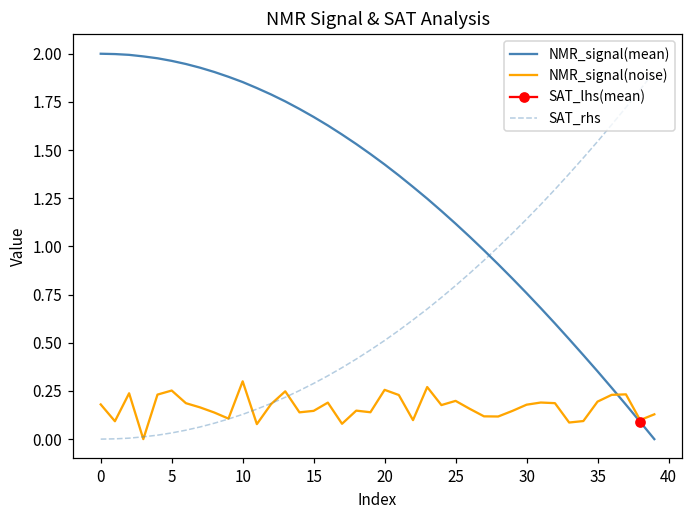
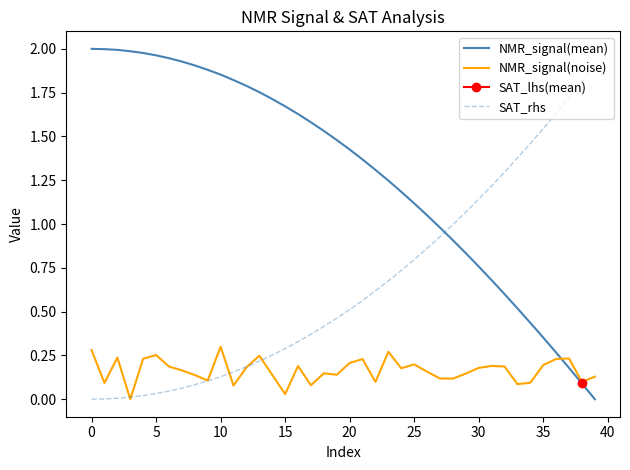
  {
    "NMR_signal(noise)": {
-     "0": 0.18,
+     "0": 0.28,
      "5": 0.25,
      "10": 0.30,
-     "15": 0.15,
-     "20": 0.26,
+     "15": 0.03,
+     "20": 0.21,
      "25": 0.20,
      "30": 0.18,
      "35": 0.19
    }
  }
